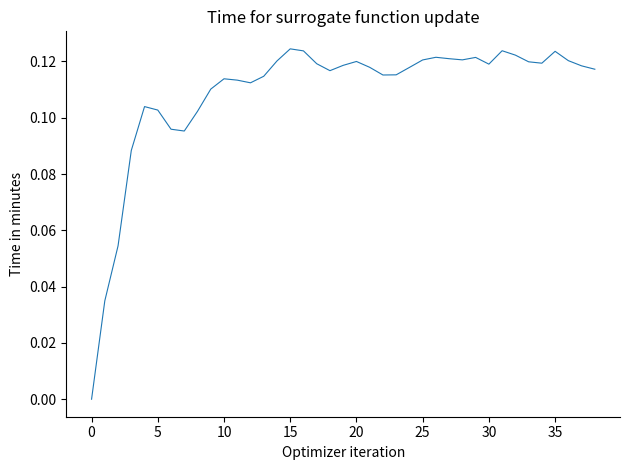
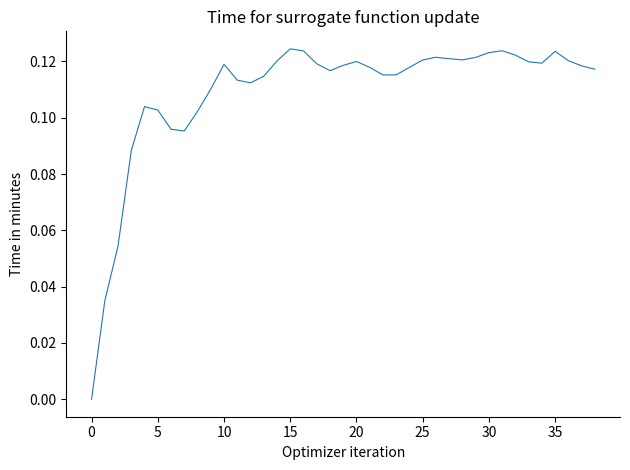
  {
    "0": 0.000,
    "5": 0.103,
-   "10": 0.114,
+   "10": 0.119,
    "15": 0.124,
    "20": 0.120,
    "25": 0.121,
-   "30": 0.119,
+   "30": 0.123,
    "35": 0.124
  }
